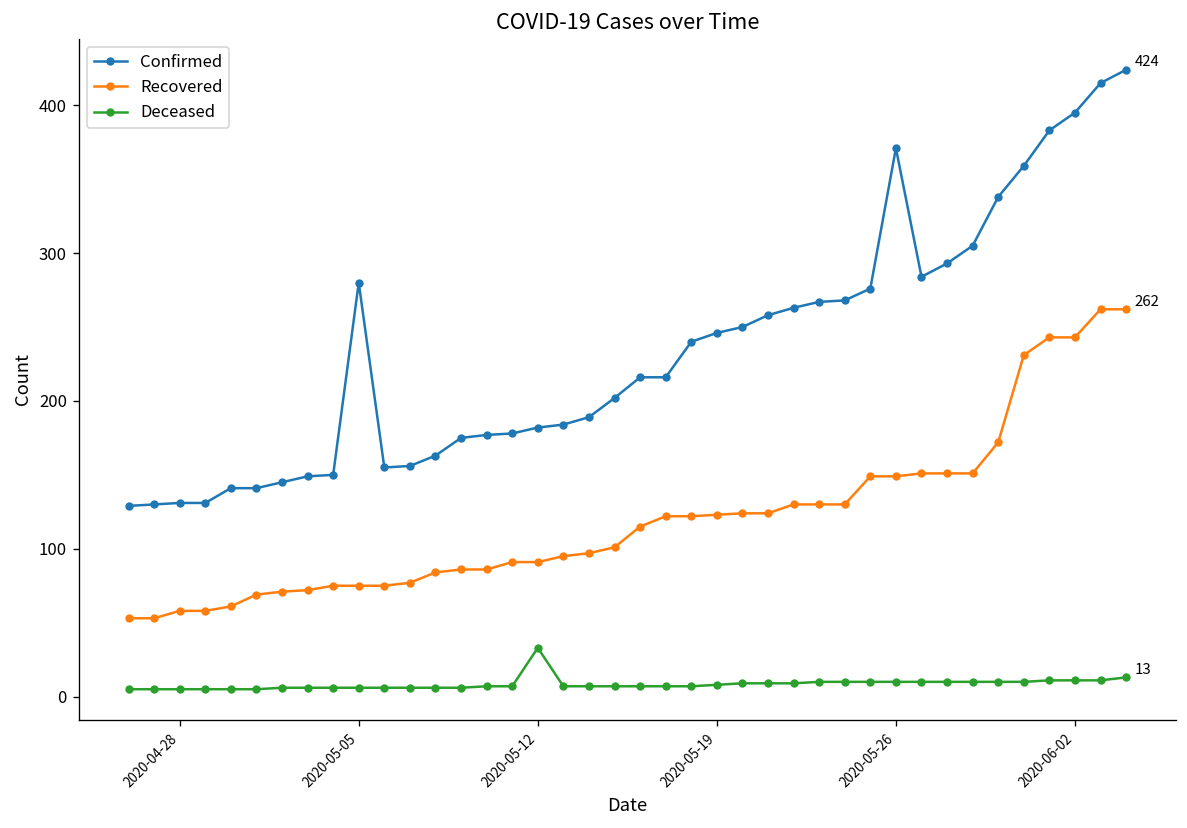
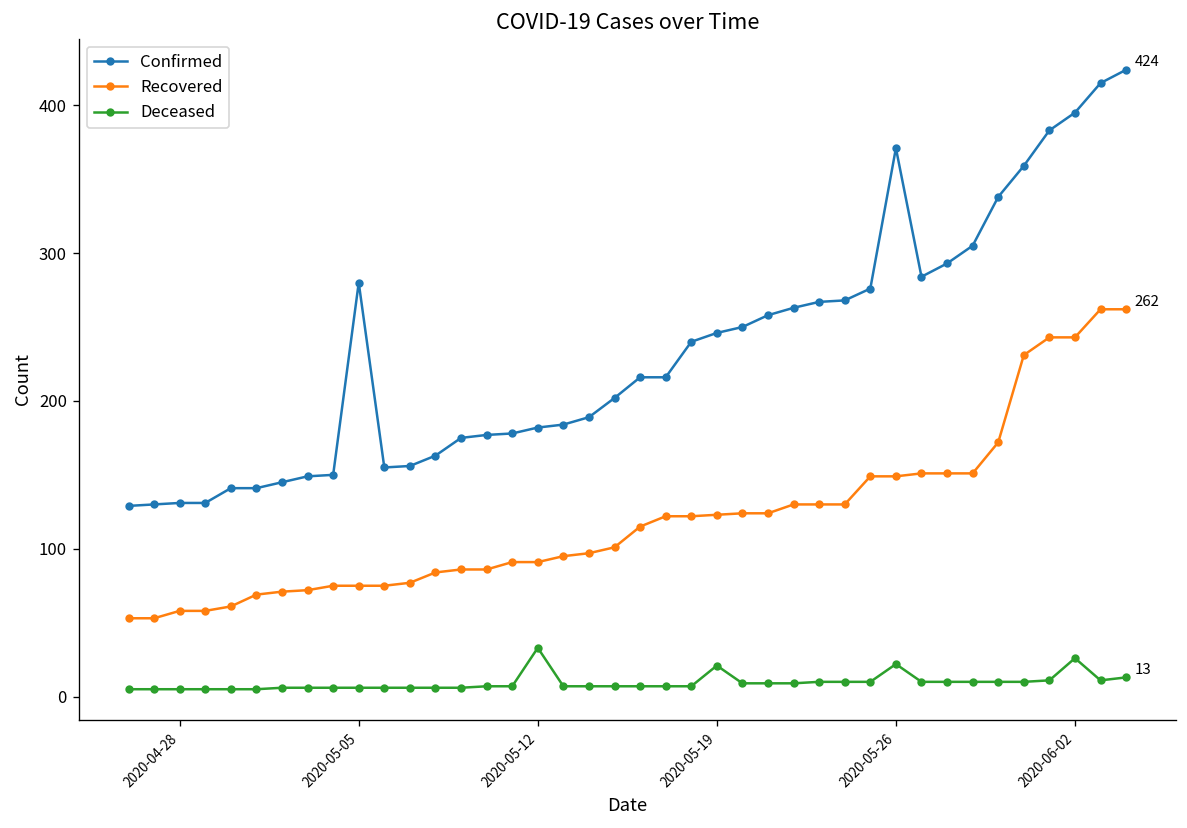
  {
    "Confirmed": {
      "2020-04-28": 131,
      "2020-05-05": 280,
      "2020-05-12": 182,
      "2020-05-19": 246,
      "2020-05-26": 371,
      "2020-06-02": 395
    },
    "Recovered": {
      "2020-04-28": 58,
      "2020-05-05": 75,
      "2020-05-12": 91,
      "2020-05-19": 123,
      "2020-05-26": 149,
      "2020-06-02": 243
    },
    "Deceased": {
      "2020-04-28": 5,
      "2020-05-05": 6,
      "2020-05-12": 33,
-     "2020-05-19": 8,
-     "2020-05-26": 10,
-     "2020-06-02": 11
+     "2020-05-19": 21,
+     "2020-05-26": 22,
+     "2020-06-02": 26
    }
  }
